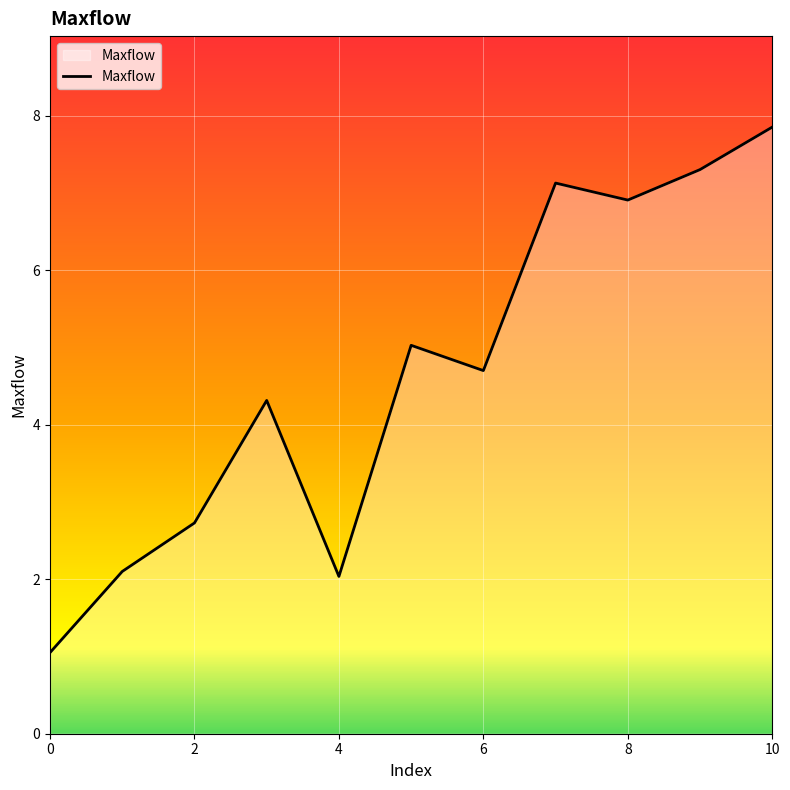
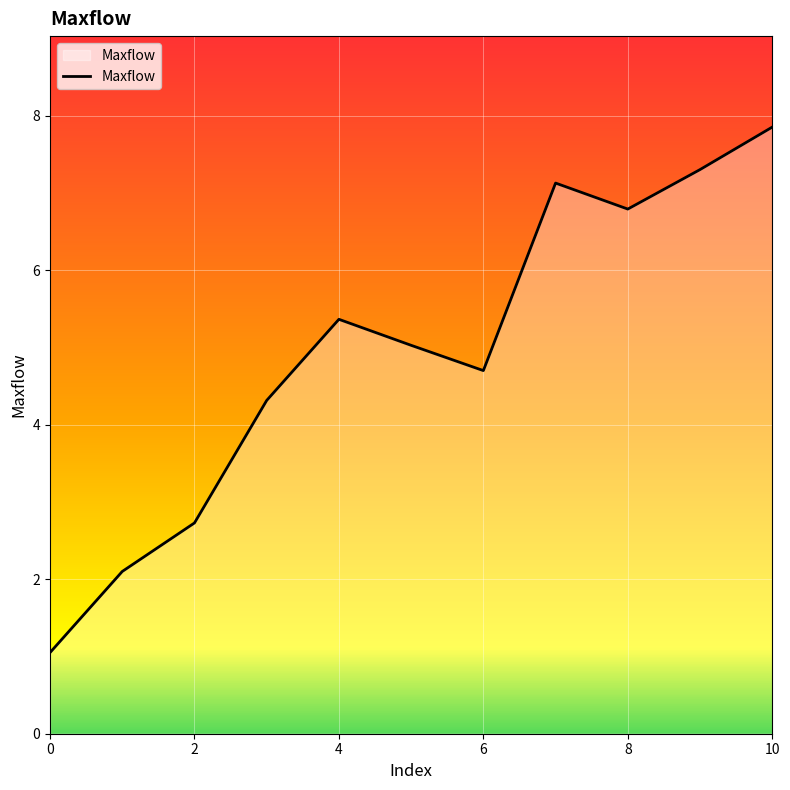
  {
    "0": 1.0,
    "2": 2.7,
-   "4": 2.0,
+   "4": 5.4,
    "6": 4.7,
-   "8": 6.9,
+   "8": 6.8,
    "10": 7.9
  }
